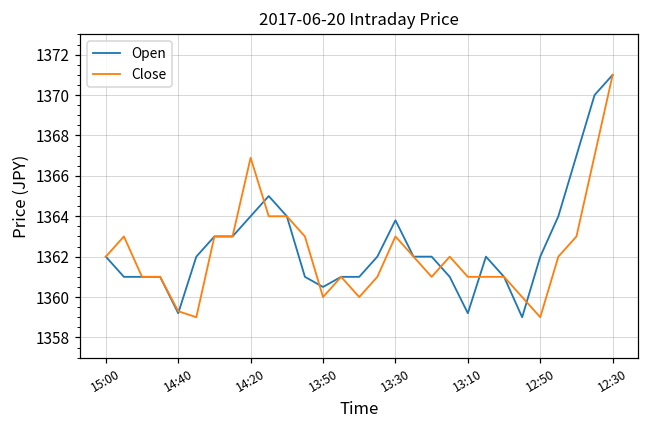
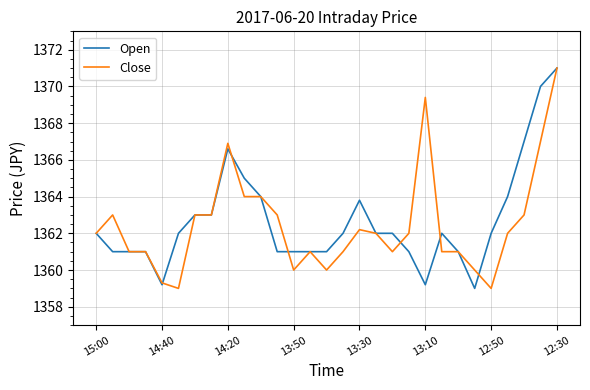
  {
    "Open": {
-     "14:20": 1364.0,
-     "13:50": 1360.5,
+     "14:20": 1366.6,
+     "13:50": 1361.0,
      "13:30": 1363.8,
      "13:10": 1359.2,
      "12:50": 1362.0
    },
    "Close": {
      "14:20": 1366.9,
      "13:50": 1360.0,
-     "13:30": 1363.0,
-     "13:10": 1361.0,
+     "13:30": 1362.2,
+     "13:10": 1369.4,
      "12:50": 1359.0
    }
  }
